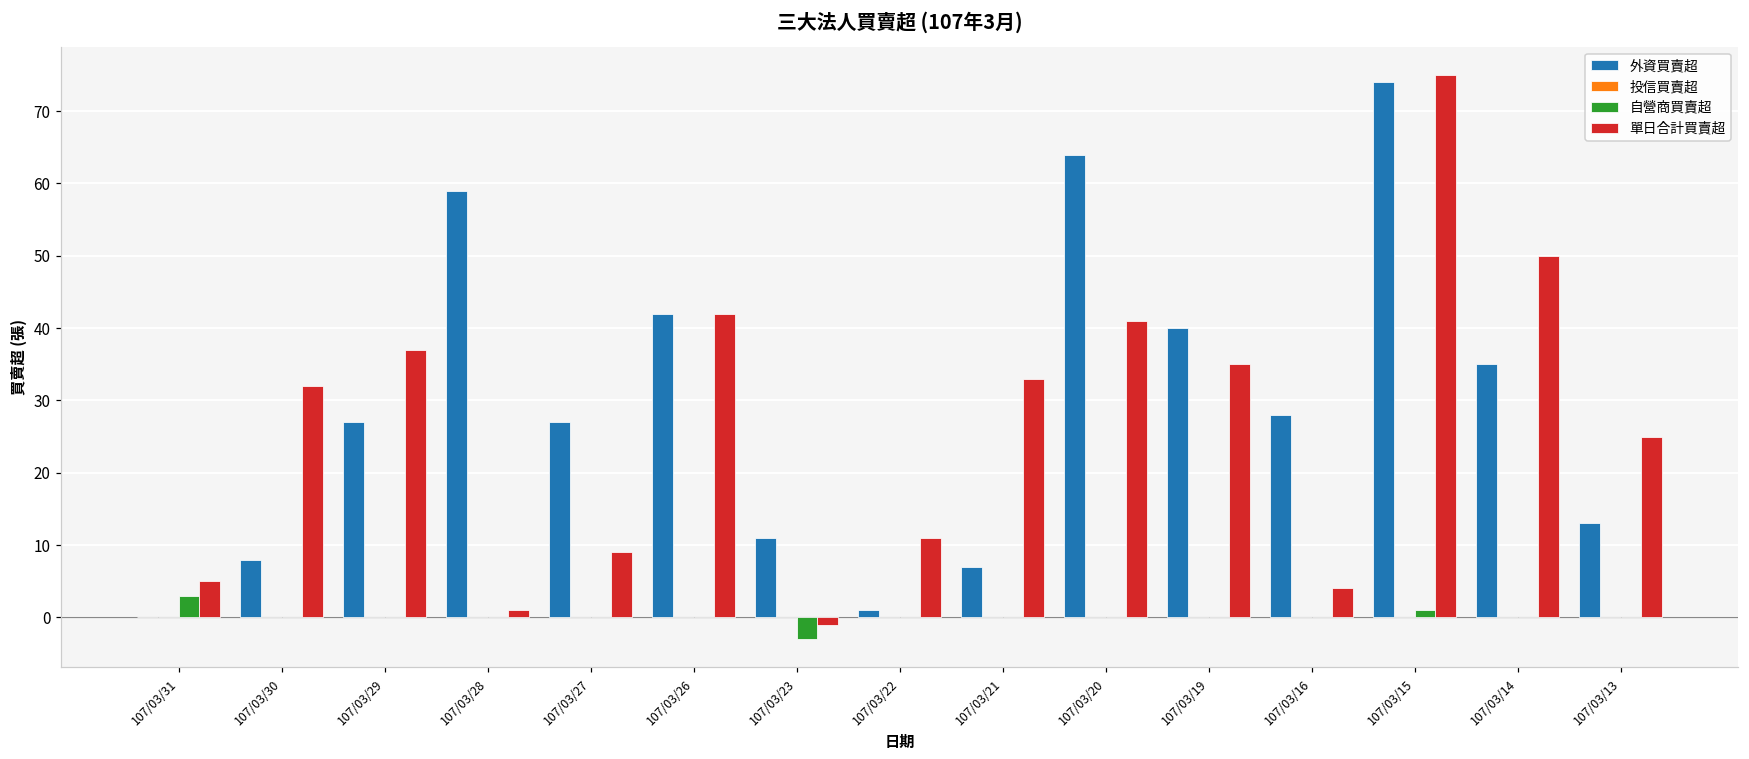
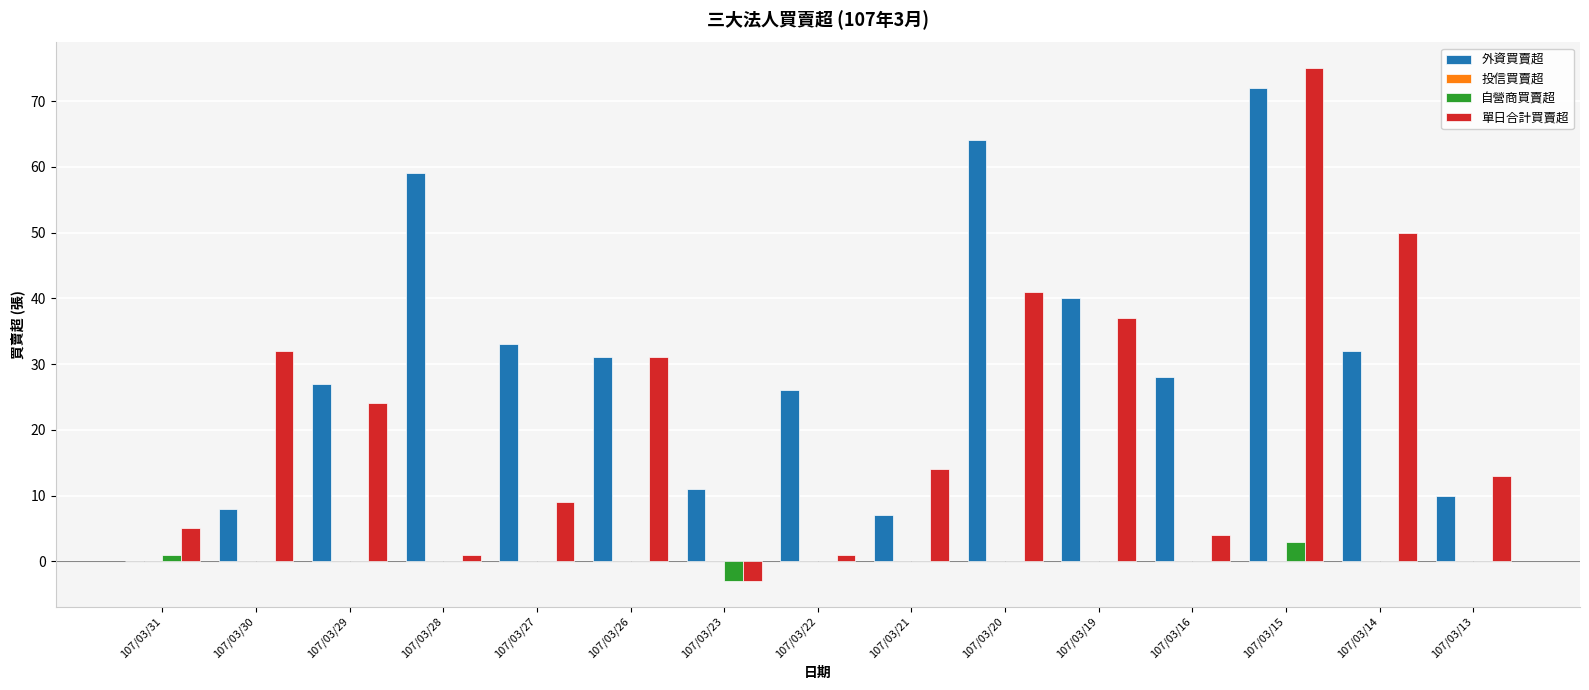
  {
    "外資買賣超": {
      "107/03/31": 0,
      "107/03/30": 8,
      "107/03/29": 27,
      "107/03/28": 59,
-     "107/03/27": 27,
-     "107/03/26": 42,
+     "107/03/27": 33,
+     "107/03/26": 31,
      "107/03/23": 11,
-     "107/03/22": 1,
+     "107/03/22": 26,
      "107/03/21": 7,
      "107/03/20": 64,
      "107/03/19": 40,
      "107/03/16": 28,
-     "107/03/15": 74,
-     "107/03/14": 35,
-     "107/03/13": 13
+     "107/03/15": 72,
+     "107/03/14": 32,
+     "107/03/13": 10
    },
    "投信買賣超": {
      "107/03/31": 0,
      "107/03/30": 0,
      "107/03/29": 0,
      "107/03/28": 0,
      "107/03/27": 0,
      "107/03/26": 0,
      "107/03/23": 0,
      "107/03/22": 0,
      "107/03/21": 0,
      "107/03/20": 0,
      "107/03/19": 0,
      "107/03/16": 0,
      "107/03/15": 0,
      "107/03/14": 0,
      "107/03/13": 0
    },
    "自營商買賣超": {
-     "107/03/31": 3,
+     "107/03/31": 1,
      "107/03/30": 0,
      "107/03/29": 0,
      "107/03/28": 0,
      "107/03/27": 0,
      "107/03/26": 0,
      "107/03/23": -3,
      "107/03/22": 0,
      "107/03/21": 0,
      "107/03/20": 0,
      "107/03/19": 0,
      "107/03/16": 0,
-     "107/03/15": 1,
+     "107/03/15": 3,
      "107/03/14": 0,
      "107/03/13": 0
    },
    "單日合計買賣超": {
      "107/03/31": 5,
      "107/03/30": 32,
-     "107/03/29": 37,
+     "107/03/29": 24,
      "107/03/28": 1,
      "107/03/27": 9,
-     "107/03/26": 42,
-     "107/03/23": -1,
-     "107/03/22": 11,
-     "107/03/21": 33,
+     "107/03/26": 31,
+     "107/03/23": -3,
+     "107/03/22": 1,
+     "107/03/21": 14,
      "107/03/20": 41,
-     "107/03/19": 35,
+     "107/03/19": 37,
      "107/03/16": 4,
      "107/03/15": 75,
      "107/03/14": 50,
-     "107/03/13": 25
+     "107/03/13": 13
    }
  }
